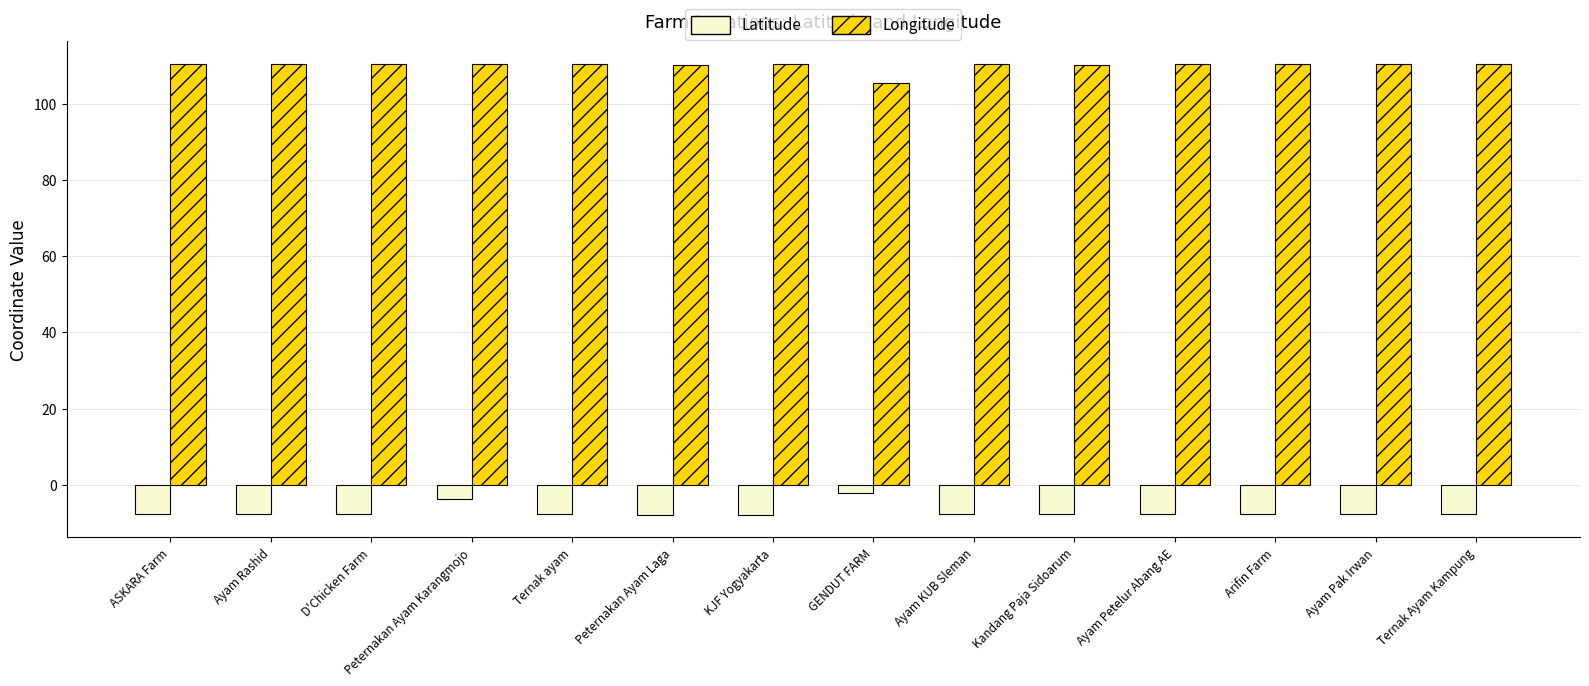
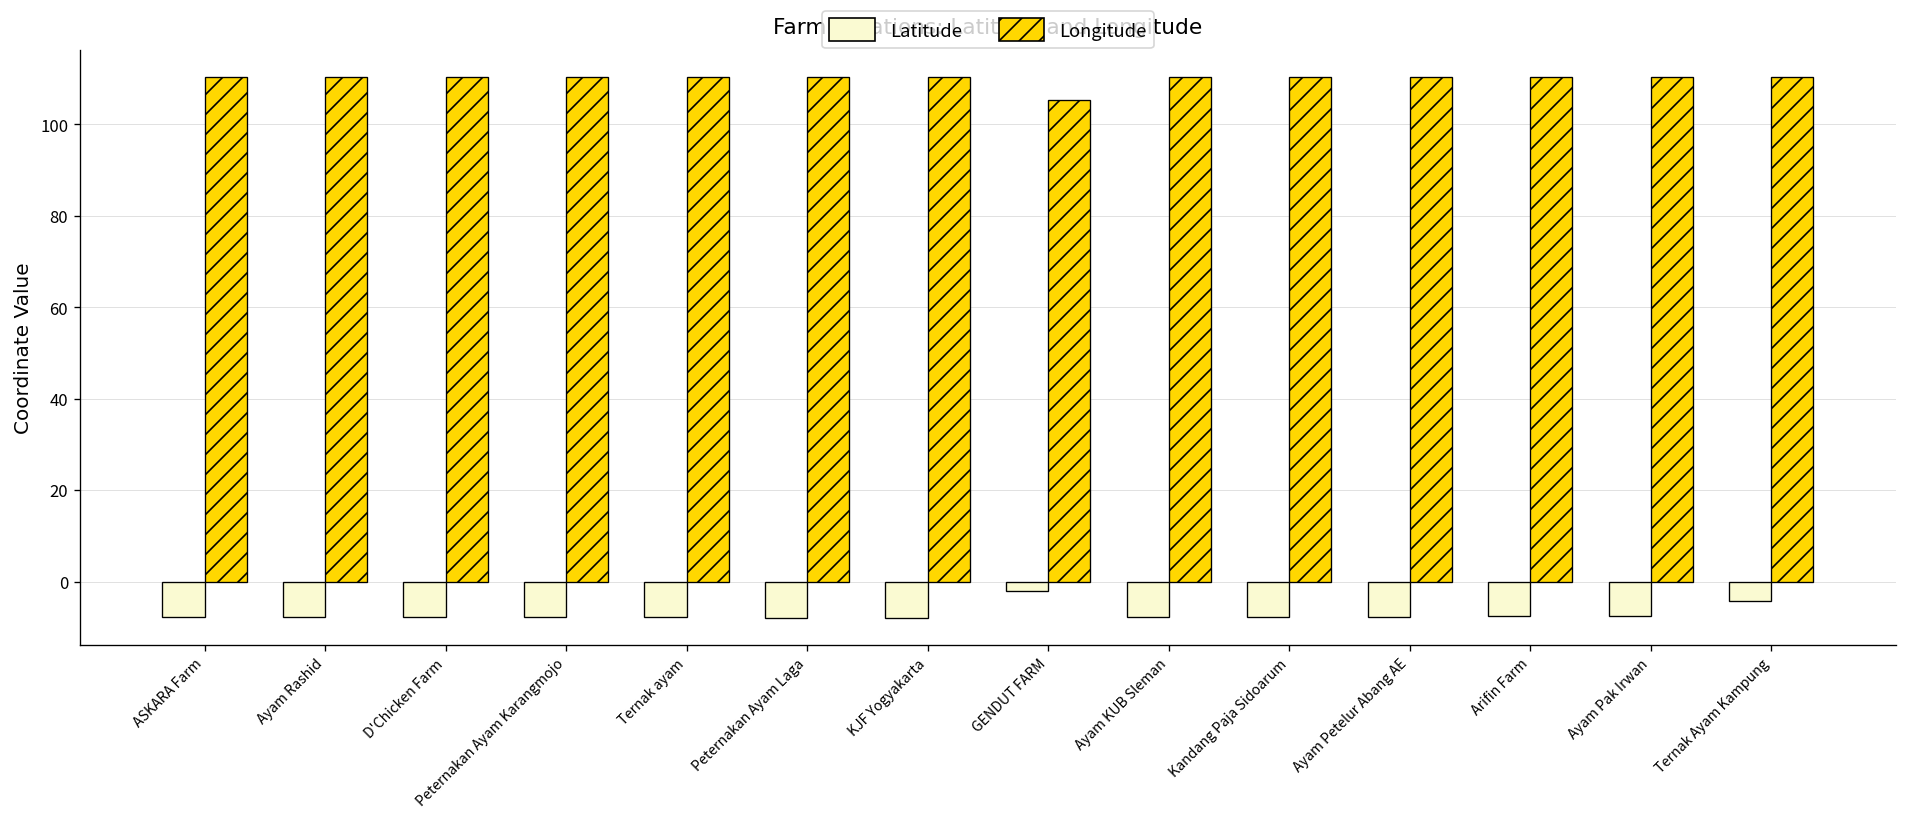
  {
    "Latitude": {
      "ASKARA Farm": -8,
      "Ayam Rashid": -8,
      "D'Chicken Farm": -8,
-     "Peternakan Ayam Karangmojo": -4,
+     "Peternakan Ayam Karangmojo": -8,
      "Ternak ayam": -8,
      "Peternakan Ayam Laga": -8,
      "KJF Yogyakarta": -8,
      "GENDUT FARM": -2,
      "Ayam KUB Sleman": -8,
      "Kandang Paja Sidoarum": -8,
      "Ayam Petelur Abang AE": -8,
      "Arifin Farm": -8,
      "Ayam Pak Irwan": -8,
-     "Ternak Ayam Kampung": -8
+     "Ternak Ayam Kampung": -4
    },
    "Longitude": {
      "ASKARA Farm": 110,
      "Ayam Rashid": 110,
      "D'Chicken Farm": 110,
      "Peternakan Ayam Karangmojo": 110,
      "Ternak ayam": 110,
      "Peternakan Ayam Laga": 110,
      "KJF Yogyakarta": 110,
      "GENDUT FARM": 105,
      "Ayam KUB Sleman": 110,
      "Kandang Paja Sidoarum": 110,
      "Ayam Petelur Abang AE": 110,
      "Arifin Farm": 110,
      "Ayam Pak Irwan": 110,
      "Ternak Ayam Kampung": 110
    }
  }
